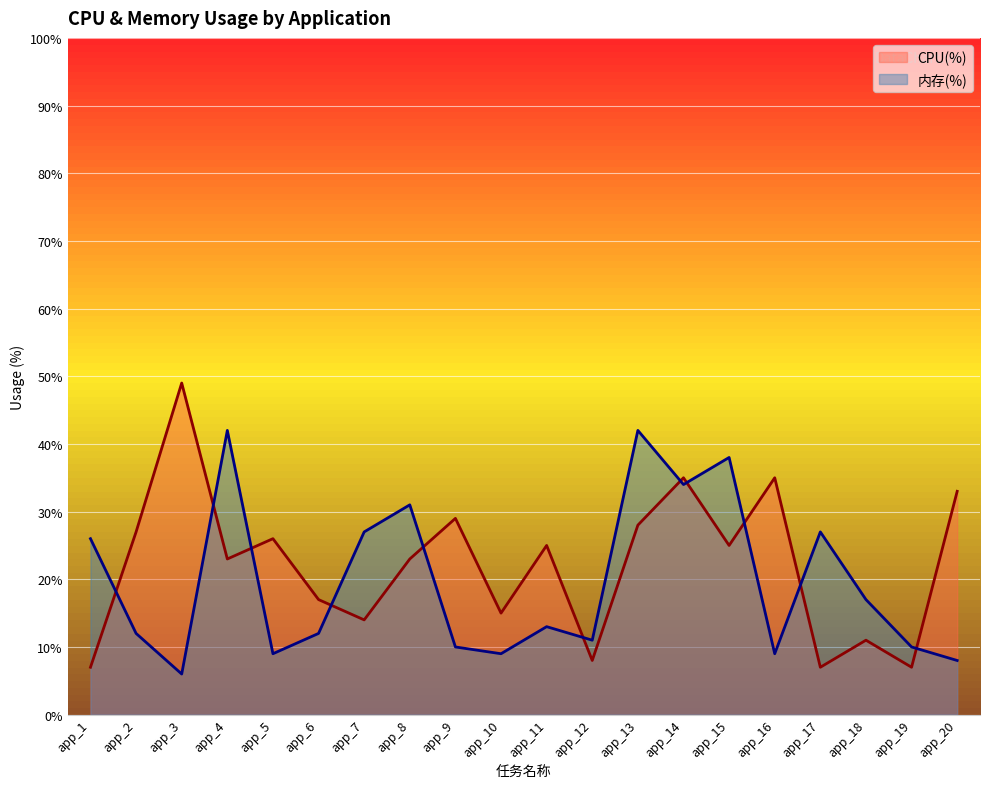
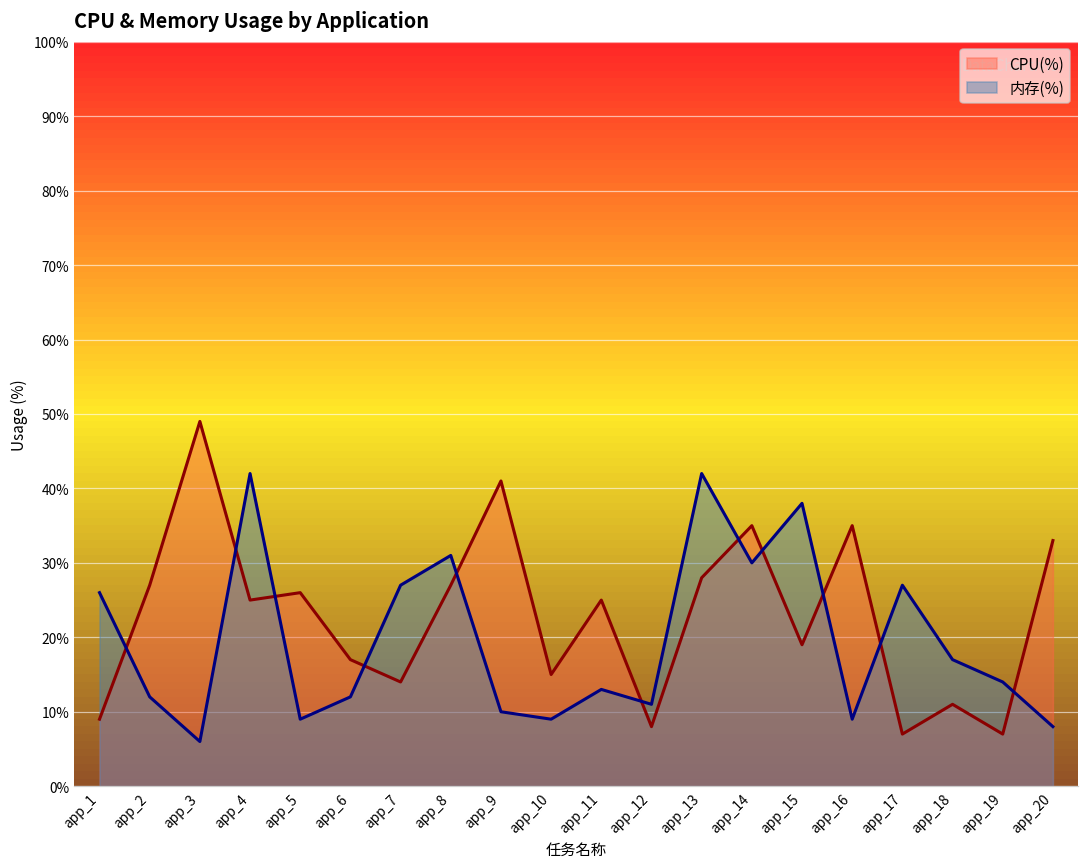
  {
    "CPU(%)": {
-     "app_1": "7%",
+     "app_1": "9%",
      "app_2": "27%",
      "app_3": "49%",
-     "app_4": "23%",
+     "app_4": "25%",
      "app_5": "26%",
      "app_6": "17%",
      "app_7": "14%",
-     "app_8": "23%",
-     "app_9": "29%",
+     "app_8": "27%",
+     "app_9": "41%",
      "app_10": "15%",
      "app_11": "25%",
      "app_12": "8%",
      "app_13": "28%",
      "app_14": "35%",
-     "app_15": "25%",
+     "app_15": "19%",
      "app_16": "35%",
      "app_17": "7%",
      "app_18": "11%",
      "app_19": "7%",
      "app_20": "33%"
    },
    "内存(%)": {
      "app_1": "26%",
      "app_2": "12%",
      "app_3": "6%",
      "app_4": "42%",
      "app_5": "9%",
      "app_6": "12%",
      "app_7": "27%",
      "app_8": "31%",
      "app_9": "10%",
      "app_10": "9%",
      "app_11": "13%",
      "app_12": "11%",
      "app_13": "42%",
-     "app_14": "34%",
+     "app_14": "30%",
      "app_15": "38%",
      "app_16": "9%",
      "app_17": "27%",
      "app_18": "17%",
-     "app_19": "10%",
+     "app_19": "14%",
      "app_20": "8%"
    }
  }
